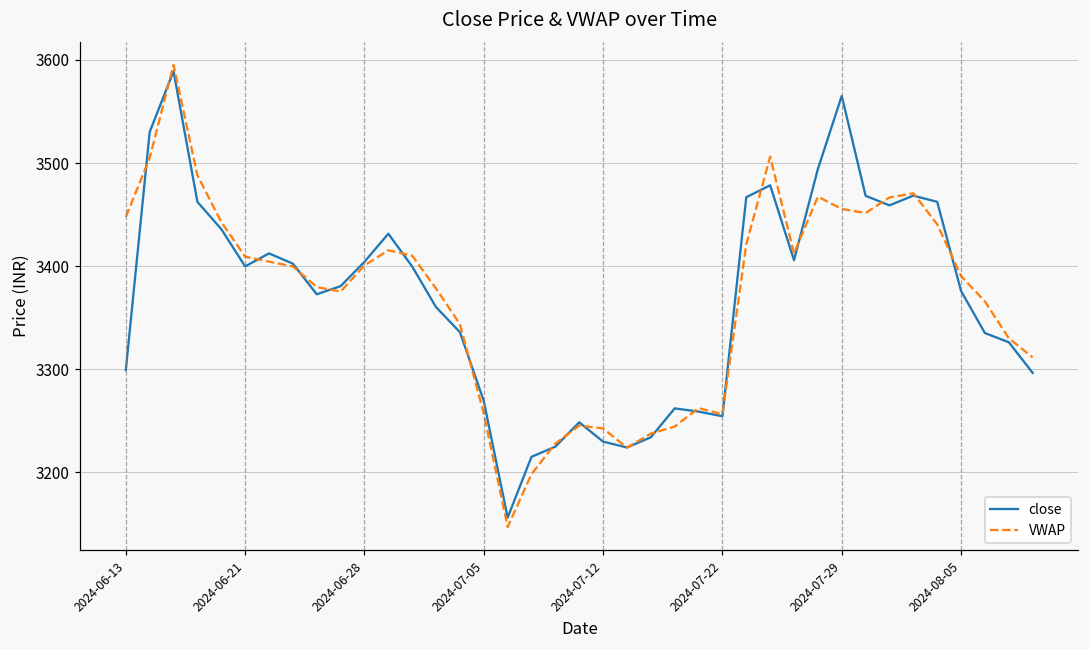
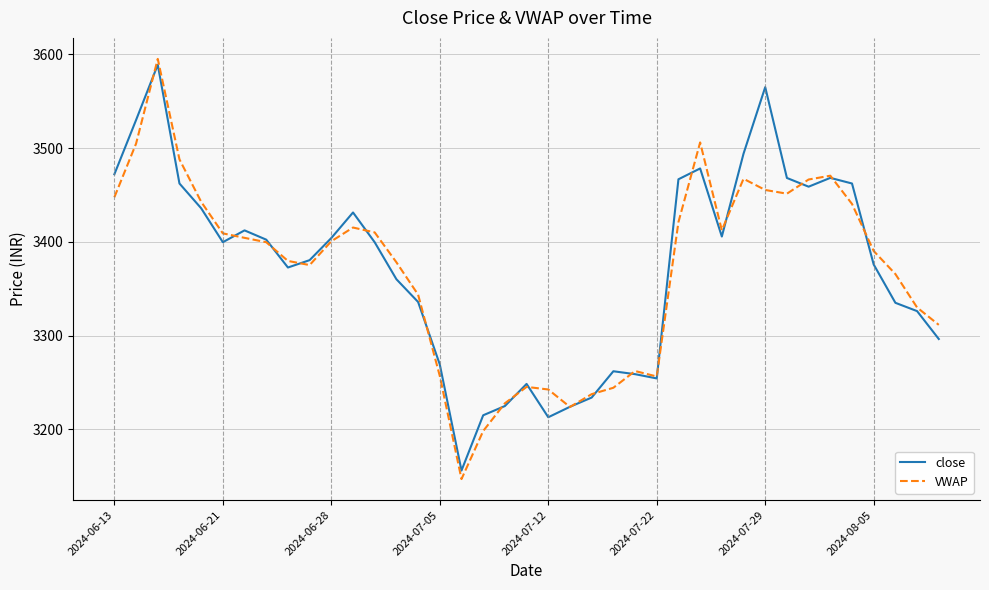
  {
    "close": {
-     "2024-06-13": 3300,
+     "2024-06-13": 3470,
      "2024-06-21": 3400,
      "2024-06-28": 3400,
      "2024-07-05": 3270,
-     "2024-07-12": 3230,
+     "2024-07-12": 3210,
      "2024-07-29": 3570,
      "2024-08-05": 3380
    },
    "VWAP": {
      "2024-06-13": 3450,
      "2024-06-21": 3410,
      "2024-06-28": 3400,
      "2024-07-05": 3260,
      "2024-07-12": 3240,
      "2024-07-29": 3460,
      "2024-08-05": 3390
    }
  }
